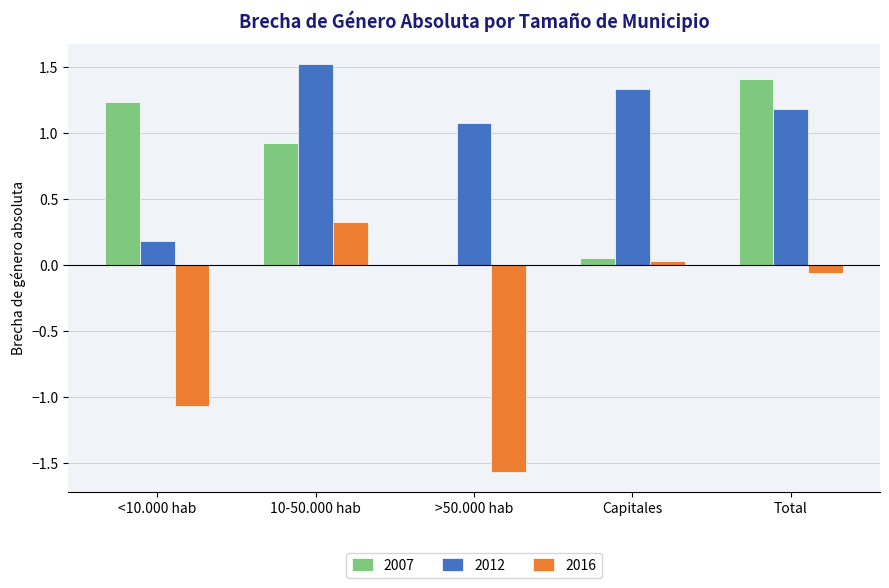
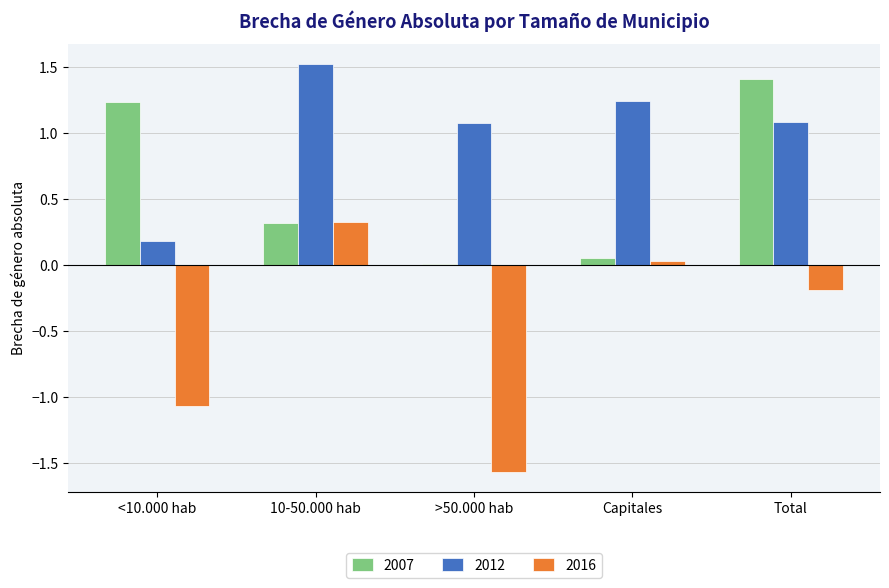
  {
    "2007": {
      "<10.000 hab": 1.23,
-     "10-50.000 hab": 0.93,
+     "10-50.000 hab": 0.32,
      "Capitales": 0.05,
      "Total": 1.41
    },
    "2012": {
      "<10.000 hab": 0.18,
      "10-50.000 hab": 1.52,
      ">50.000 hab": 1.08,
-     "Capitales": 1.34,
-     "Total": 1.19
+     "Capitales": 1.24,
+     "Total": 1.09
    },
    "2016": {
      "<10.000 hab": -1.07,
      "10-50.000 hab": 0.33,
      ">50.000 hab": -1.57,
      "Capitales": 0.03,
-     "Total": -0.06
+     "Total": -0.19
    }
  }
